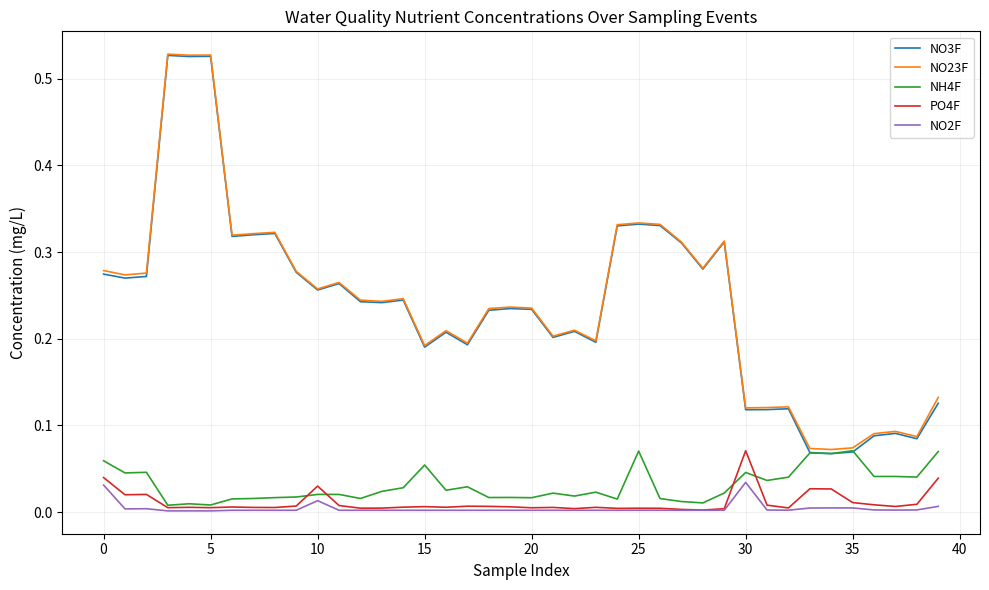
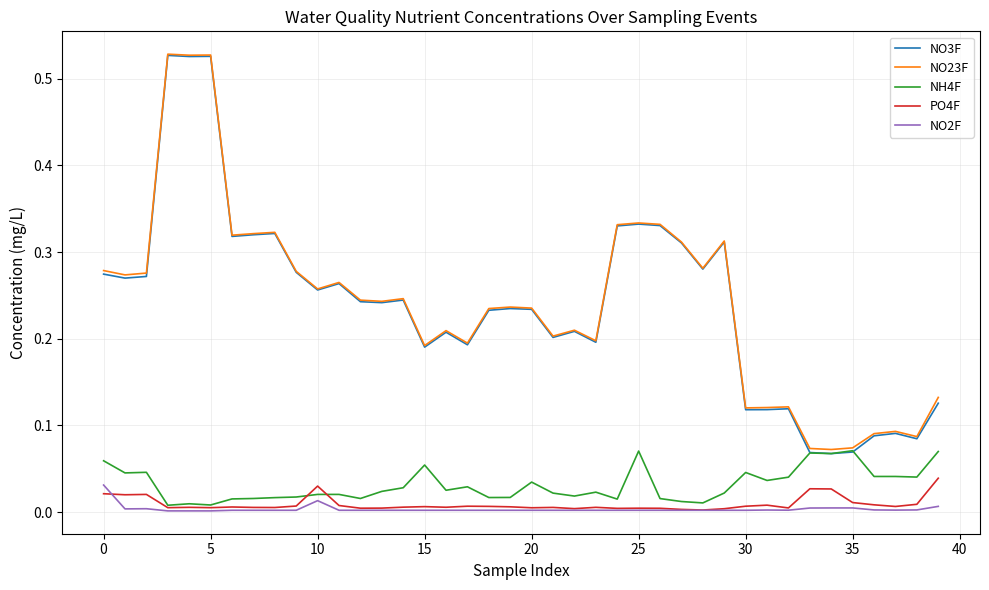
  {
    "NO3F": {
      "0": 0.27
    },
    "NO23F": {
      "0": 0.28,
      "35": 0.07
    },
    "NH4F": {
      "0": 0.06,
      "5": 0.01,
      "10": 0.02,
      "15": 0.05,
-     "20": 0.02,
+     "20": 0.03,
      "25": 0.07,
      "30": 0.05
    },
    "PO4F": {
-     "0": 0.04,
+     "0": 0.02,
      "5": 0.01,
      "10": 0.03,
      "15": 0.01,
-     "30": 0.07,
+     "30": 0.01,
      "35": 0.01
    },
    "NO2F": {
      "0": 0.03,
      "5": 0.00,
      "10": 0.01,
      "15": 0.00,
-     "30": 0.03,
+     "30": 0.00,
      "35": 0.00
    }
  }
